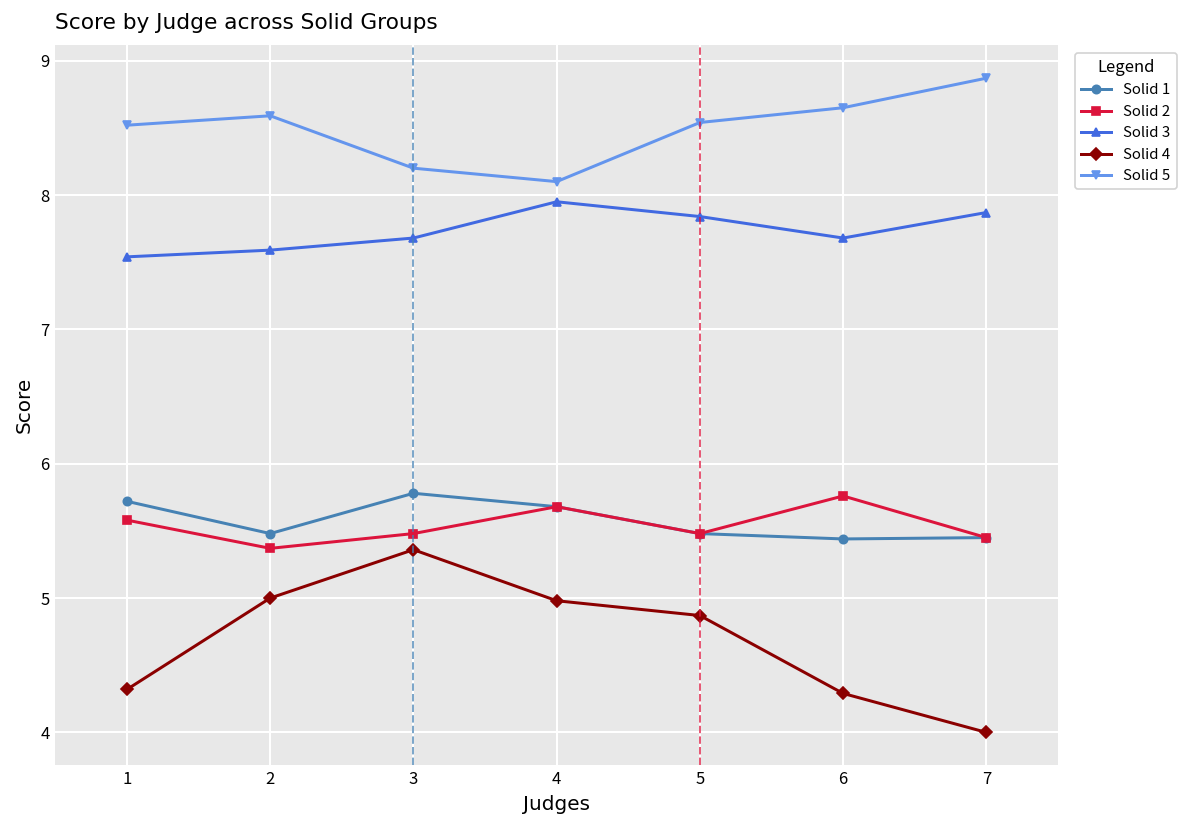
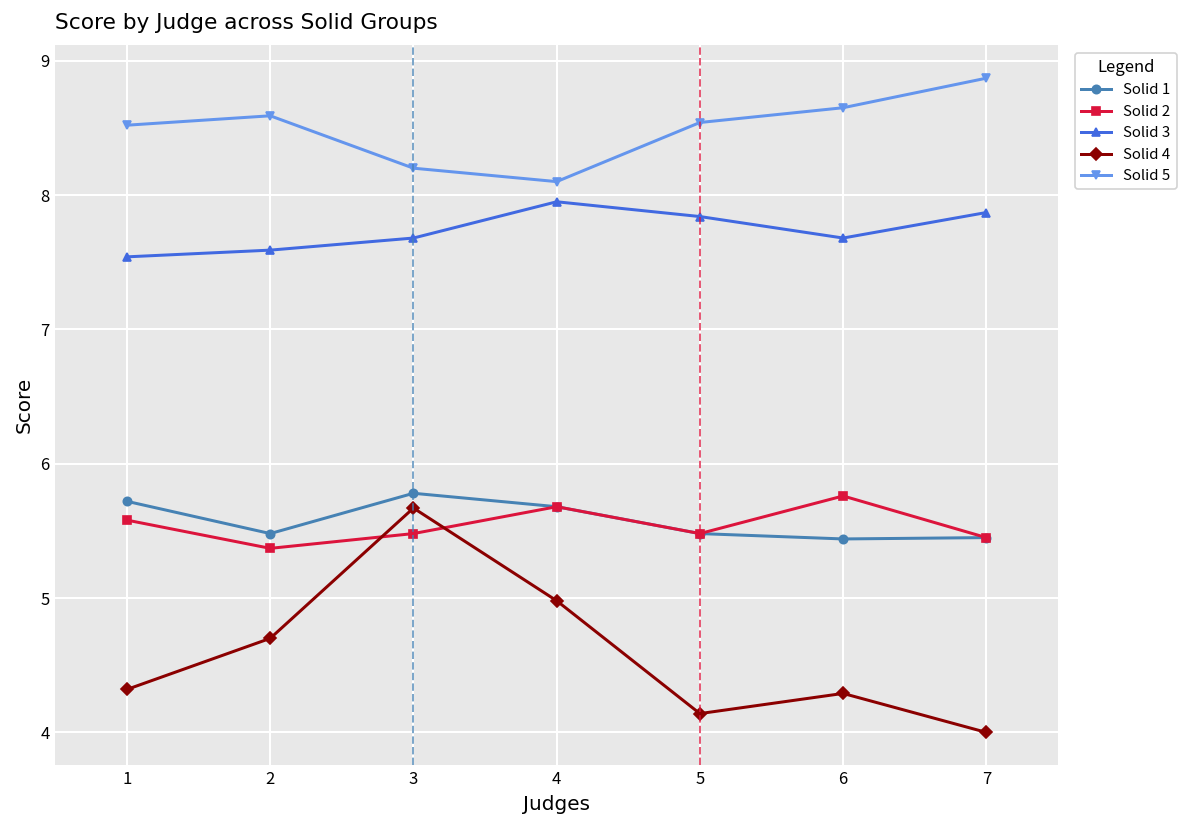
  {
    "Solid 2": {
      "1": 5.58,
      "2": 5.37,
      "3": 5.48,
      "6": 5.76
    },
    "Solid 4": {
      "1": 4.32,
-     "2": 5.0,
-     "3": 5.36,
+     "2": 4.7,
+     "3": 5.67,
      "4": 4.98,
-     "5": 4.87,
+     "5": 4.14,
      "6": 4.29,
      "7": 4.00
    }
  }
